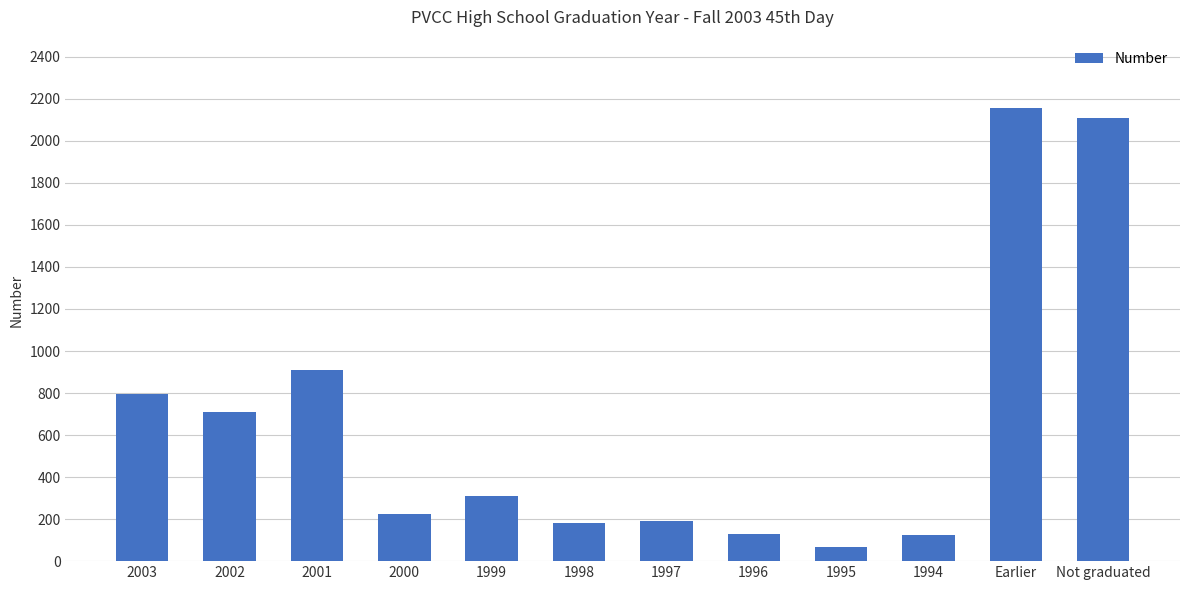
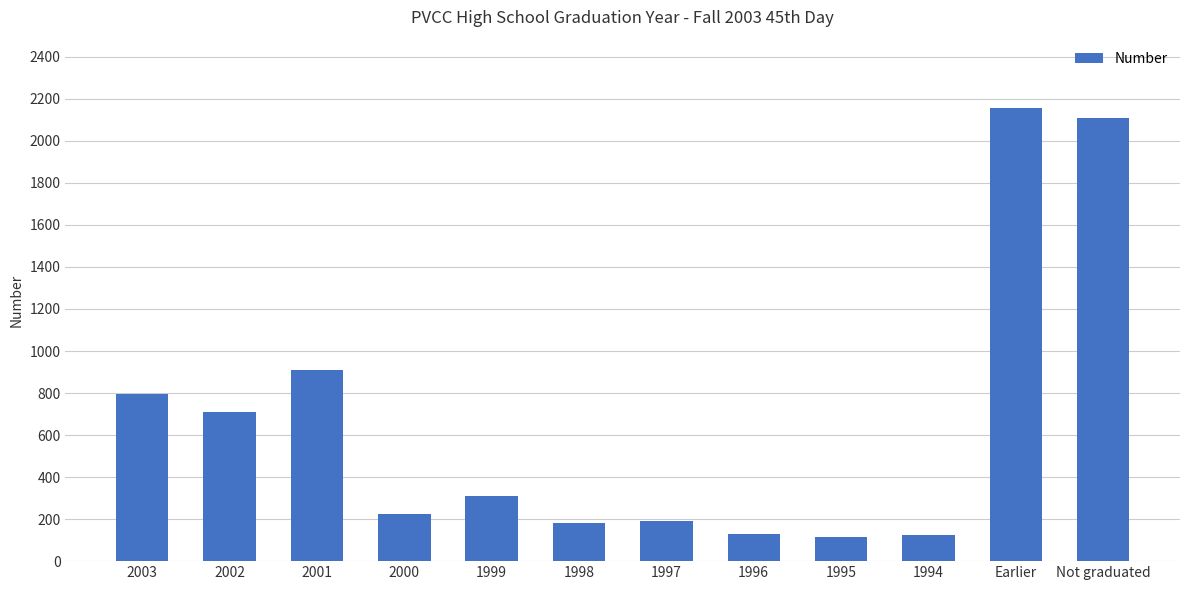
  {
    "2003": 800,
    "2002": 710,
    "2001": 910,
    "2000": 220,
    "1999": 310,
    "1998": 180,
    "1997": 190,
    "1996": 130,
-   "1995": 70,
+   "1995": 110,
    "1994": 120,
    "Earlier": 2160,
    "Not graduated": 2110
  }
